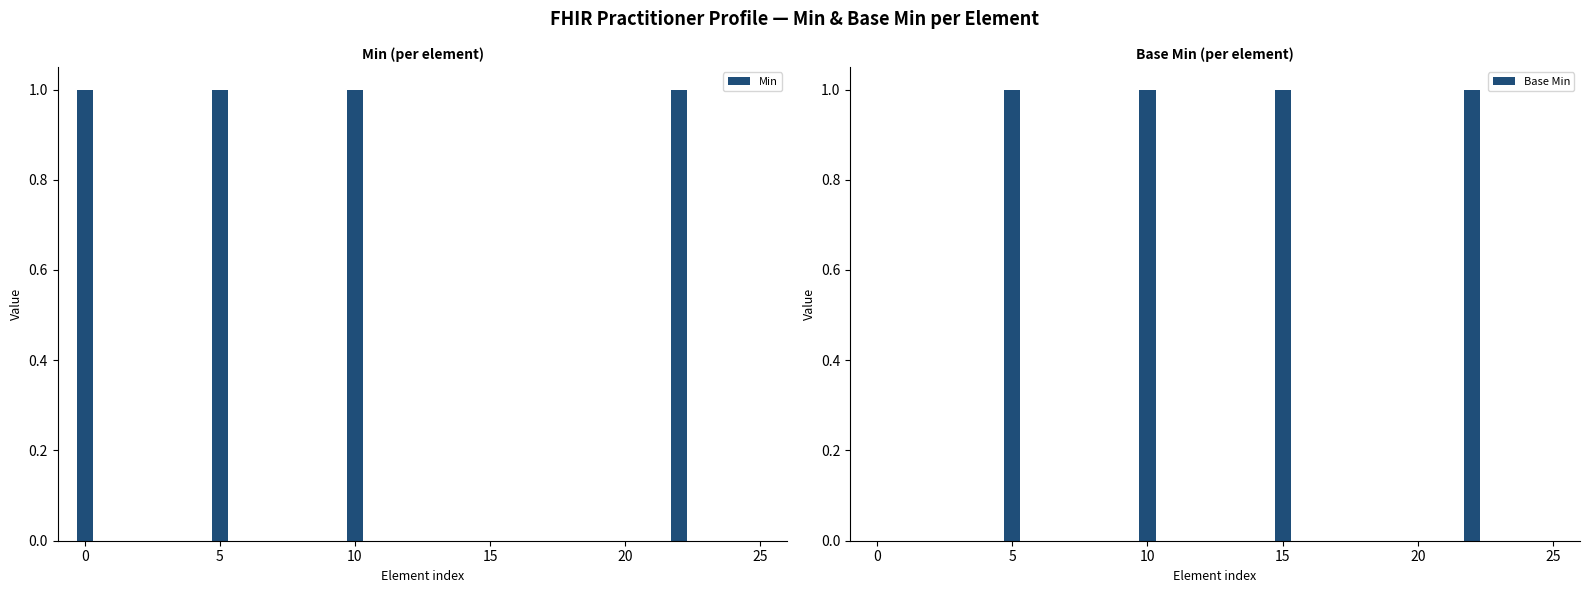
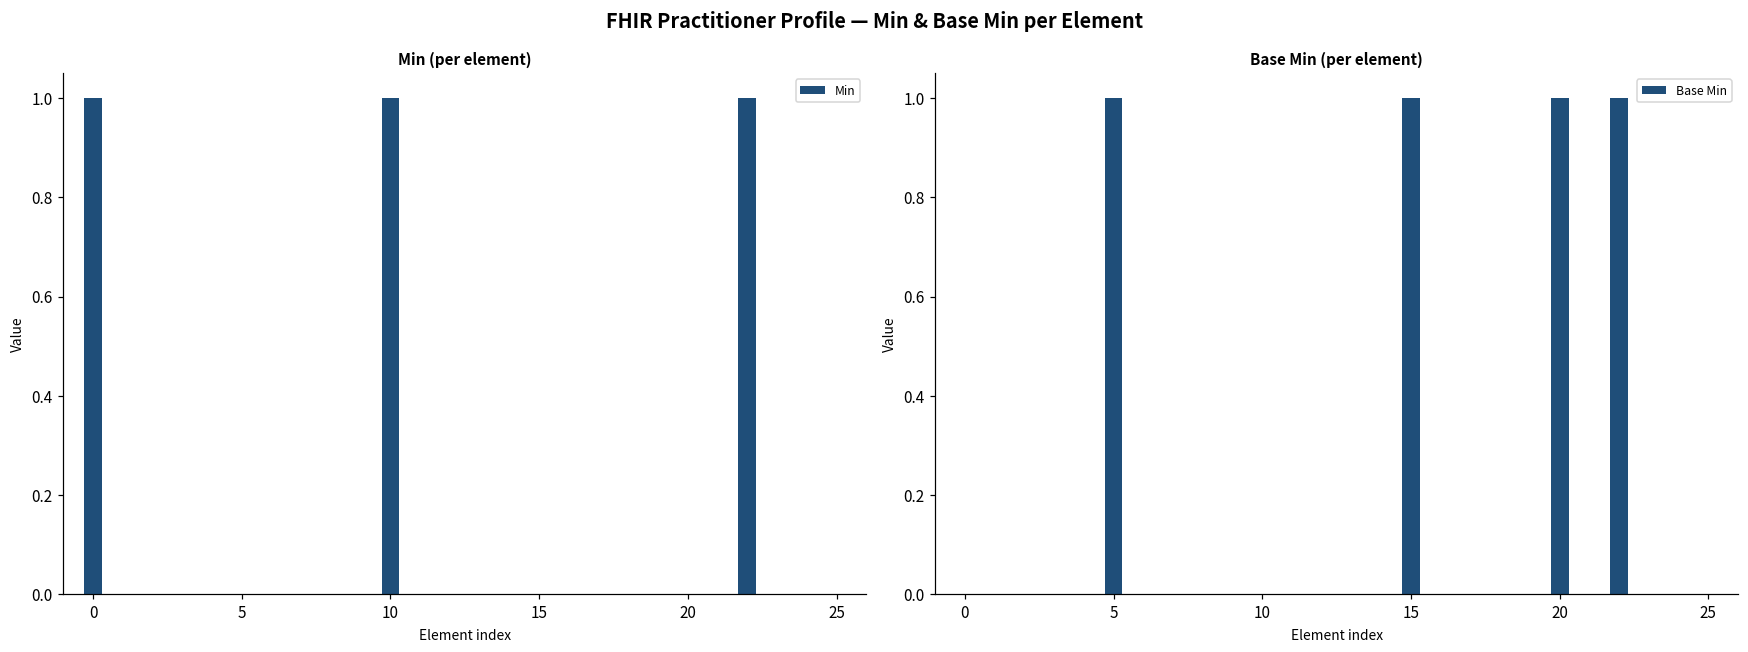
  {
    "Min (per element)": {
      "0": 1,
-     "5": 1,
+     "5": 0,
      "10": 1,
      "15": 0,
      "20": 0,
      "25": 0
    },
    "Base Min (per element)": {
      "0": 0,
      "5": 1,
-     "10": 1,
+     "10": 0,
      "15": 1,
-     "20": 0,
+     "20": 1,
      "25": 0
    }
  }
